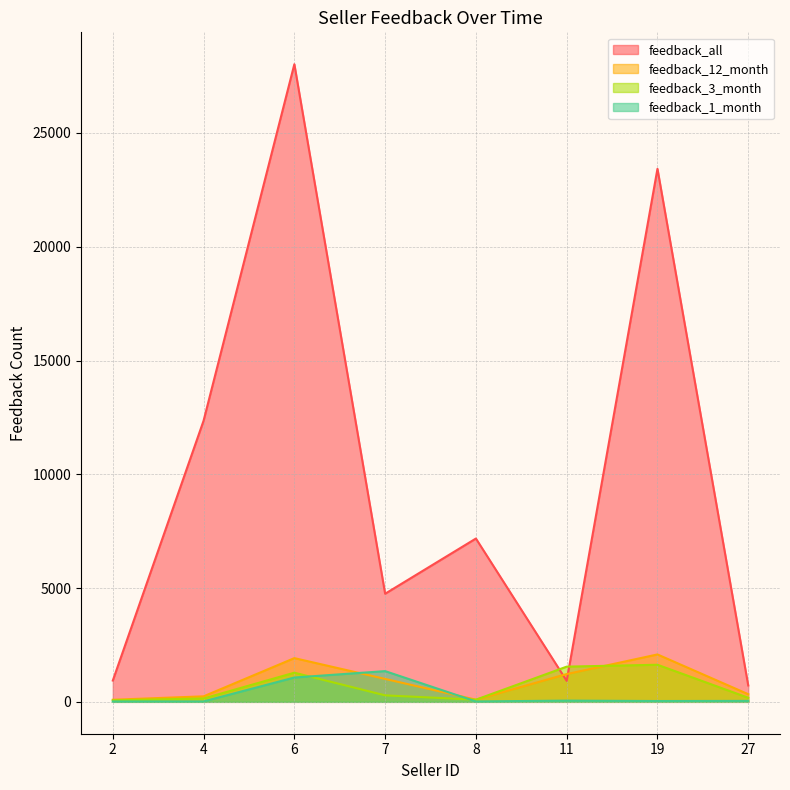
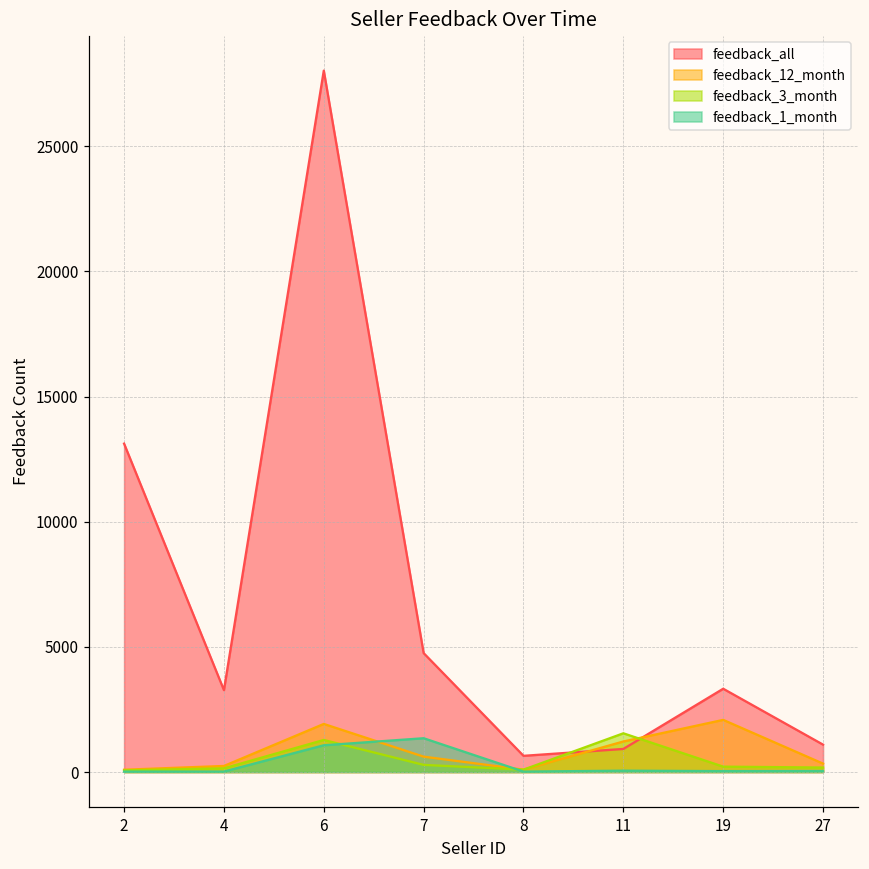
  {
    "feedback_all": {
-     "2": 900,
-     "4": 12400,
+     "2": 13100,
+     "4": 3300,
      "6": 28000,
      "7": 4800,
-     "8": 7200,
+     "8": 600,
      "11": 900,
-     "19": 23400,
-     "27": 700
+     "19": 3300,
+     "27": 1100
    },
    "feedback_12_month": {
      "6": 1900,
-     "7": 1000,
+     "7": 600,
      "11": 1200,
      "19": 2100,
      "27": 300
    },
    "feedback_3_month": {
      "6": 1300,
      "7": 300,
      "11": 1500,
-     "19": 1600,
+     "19": 200,
      "27": 200
    },
    "feedback_1_month": {
      "4": 0,
      "6": 1100,
      "7": 1400,
      "11": 100,
      "19": 0,
      "27": 0
    }
  }
